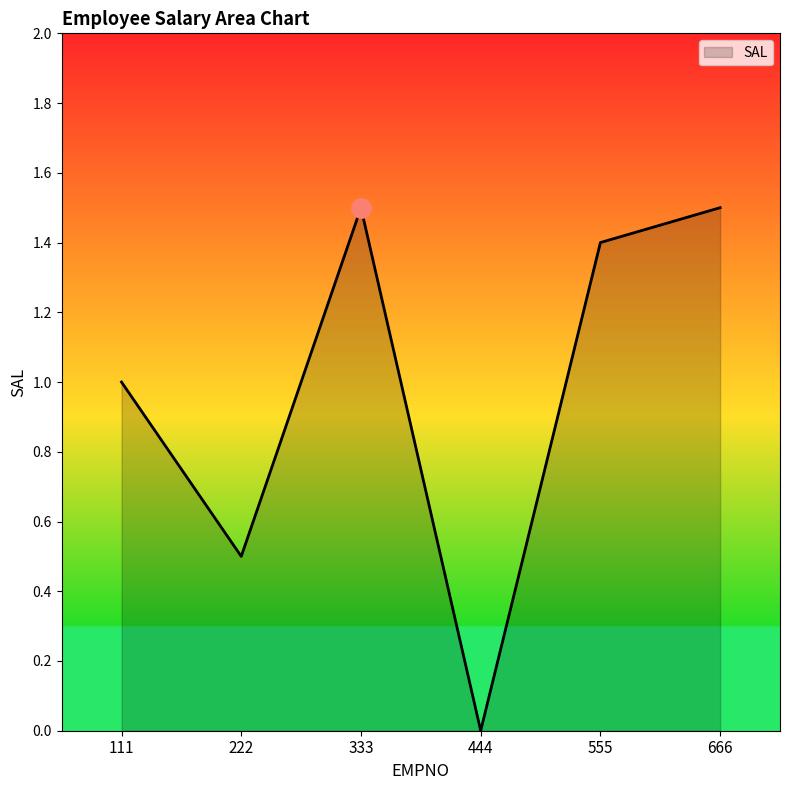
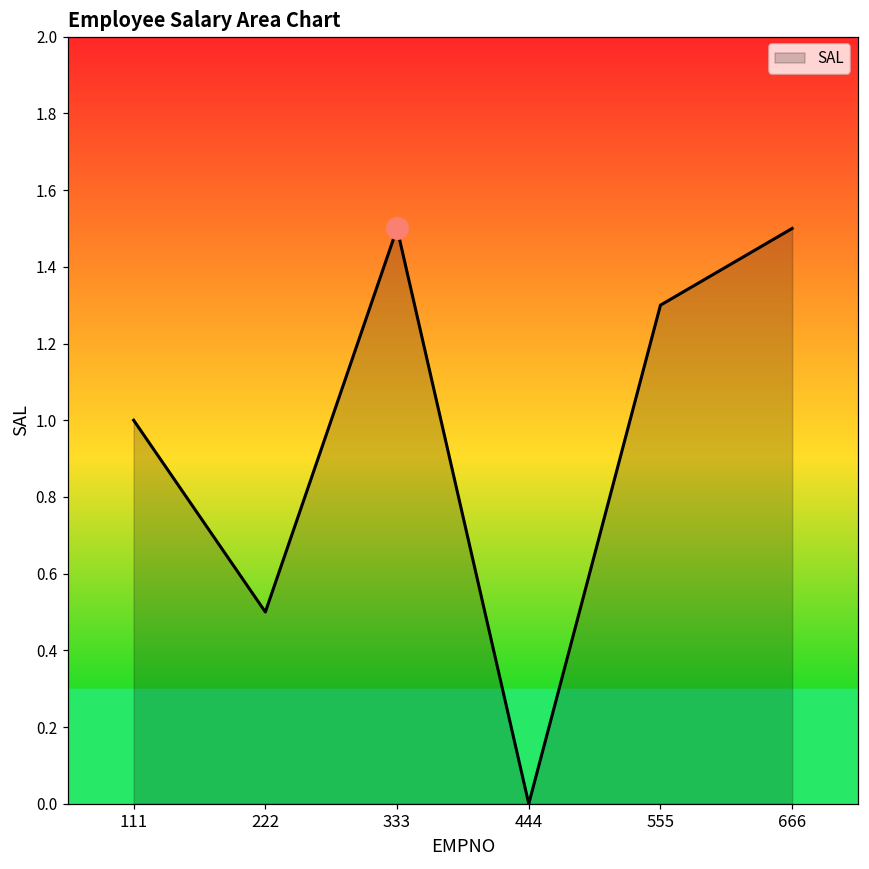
  {
    "SAL": {
      "111": 1.0,
      "222": 0.5,
      "444": 0.0,
-     "555": 1.4,
+     "555": 1.3,
      "666": 1.5
    }
  }
